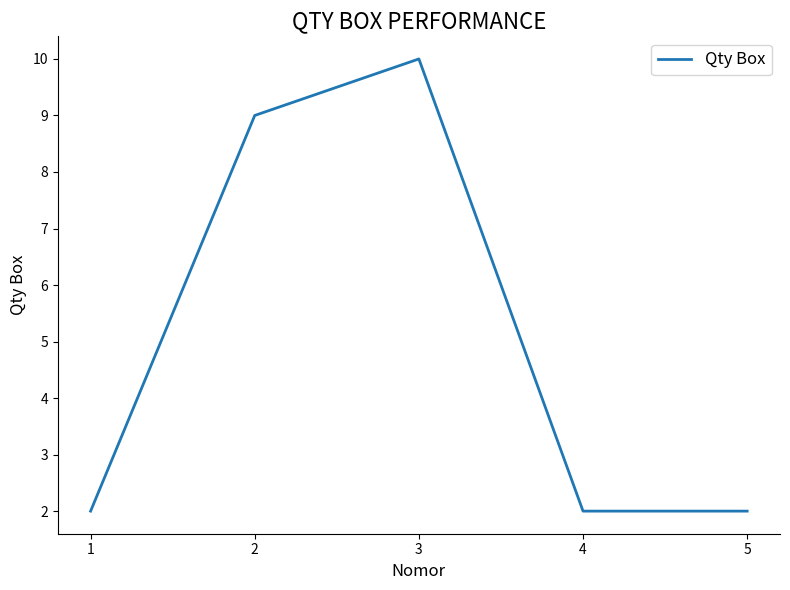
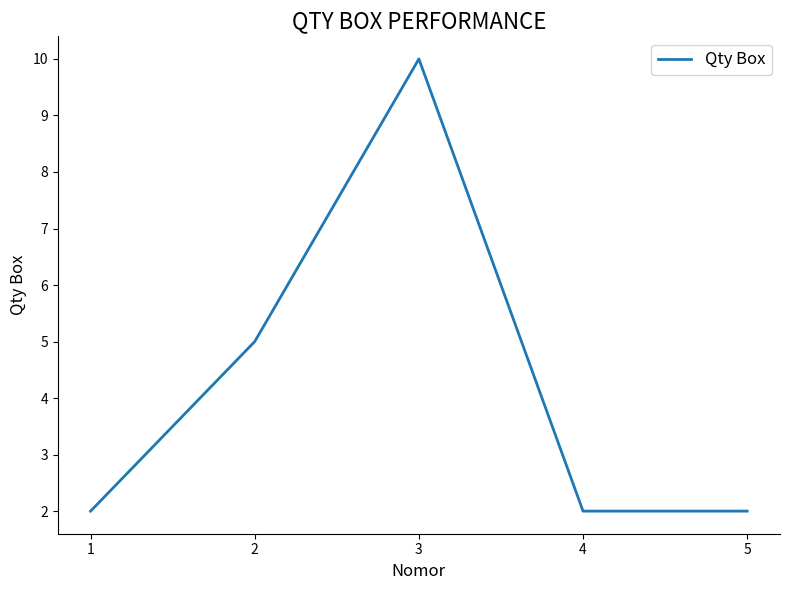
  {
    "1": 2,
-   "2": 9,
+   "2": 5,
    "3": 10,
    "4": 2,
    "5": 2
  }
